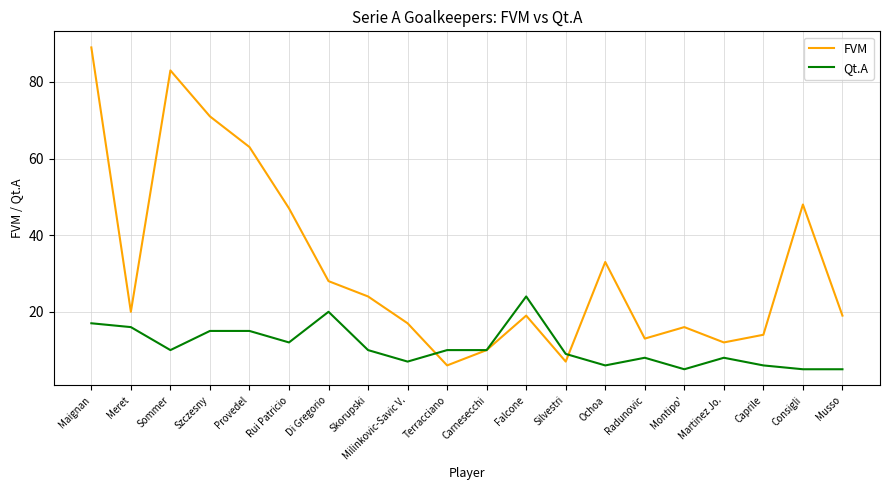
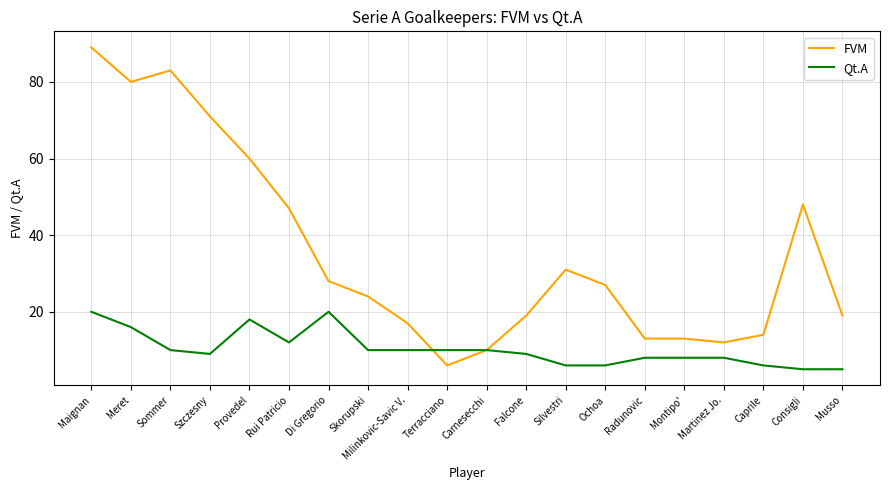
  {
    "FVM": {
      "Maignan": 89,
-     "Meret": 20,
+     "Meret": 80,
      "Sommer": 83,
      "Szczesny": 71,
-     "Provedel": 63,
+     "Provedel": 60,
      "Rui Patricio": 47,
      "Di Gregorio": 28,
      "Skorupski": 24,
      "Milinkovic-Savic V.": 17,
      "Terracciano": 6,
      "Falcone": 19,
-     "Silvestri": 7,
-     "Ochoa": 33,
+     "Silvestri": 31,
+     "Ochoa": 27,
      "Radunovic": 13,
-     "Montipo'": 16,
+     "Montipo'": 13,
      "Martinez Jo.": 12,
      "Caprile": 14,
      "Consigli": 48,
      "Musso": 19
    },
    "Qt.A": {
-     "Maignan": 17,
+     "Maignan": 20,
      "Meret": 16,
      "Sommer": 10,
-     "Szczesny": 15,
-     "Provedel": 15,
+     "Szczesny": 9,
+     "Provedel": 18,
      "Rui Patricio": 12,
      "Di Gregorio": 20,
      "Skorupski": 10,
-     "Milinkovic-Savic V.": 7,
+     "Milinkovic-Savic V.": 10,
      "Terracciano": 10,
-     "Falcone": 24,
-     "Silvestri": 9,
+     "Falcone": 9,
+     "Silvestri": 6,
      "Ochoa": 6,
      "Radunovic": 8,
-     "Montipo'": 5,
+     "Montipo'": 8,
      "Martinez Jo.": 8,
      "Caprile": 6,
      "Consigli": 5,
      "Musso": 5
    }
  }
